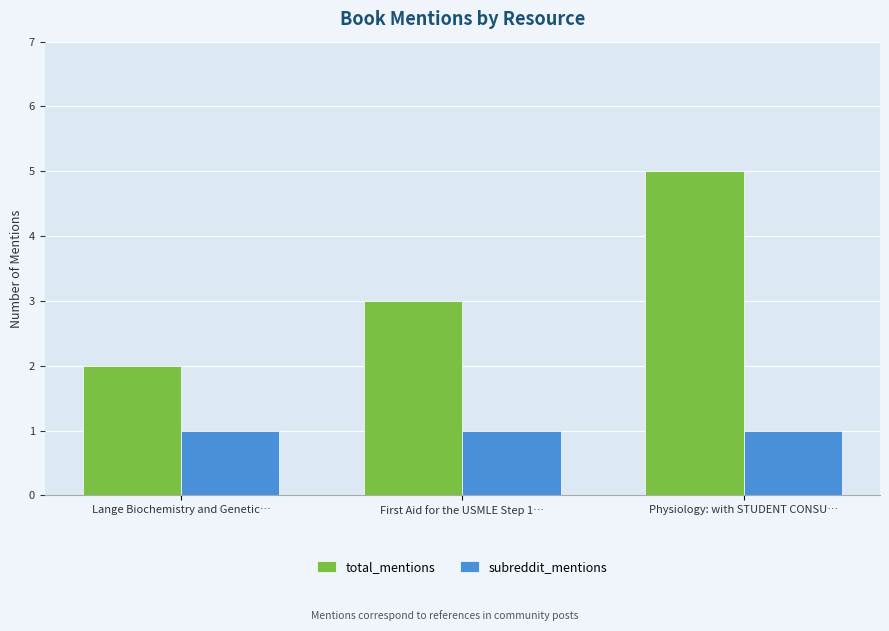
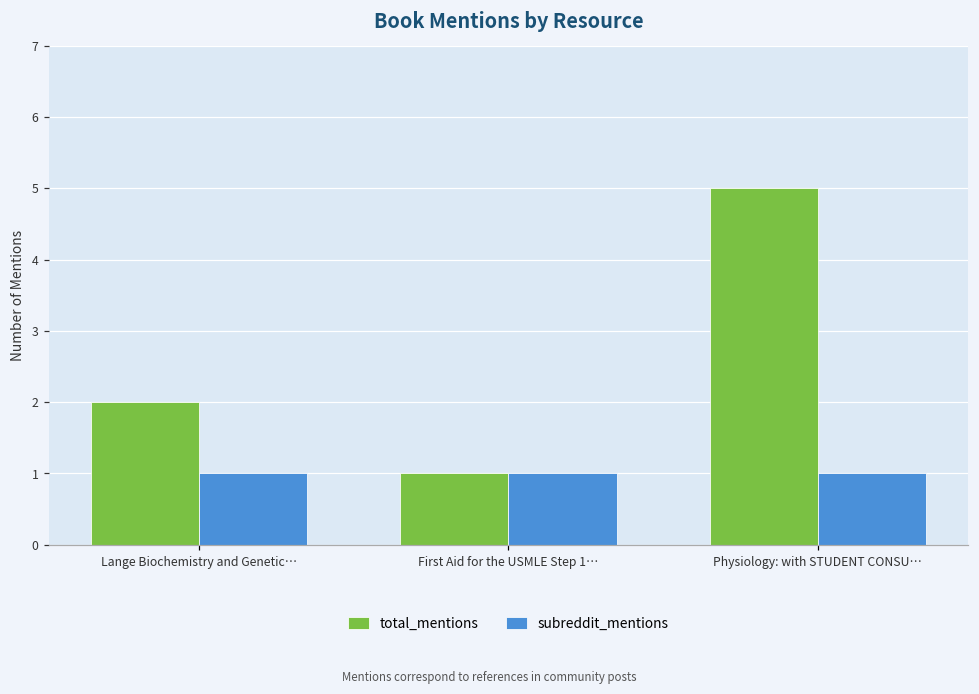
  {
    "total_mentions": {
      "Lange Biochemistry and Genetic…": 2,
-     "First Aid for the USMLE Step 1…": 3,
+     "First Aid for the USMLE Step 1…": 1,
      "Physiology: with STUDENT CONSU…": 5
    },
    "subreddit_mentions": {
      "Lange Biochemistry and Genetic…": 1,
      "First Aid for the USMLE Step 1…": 1,
      "Physiology: with STUDENT CONSU…": 1
    }
  }
